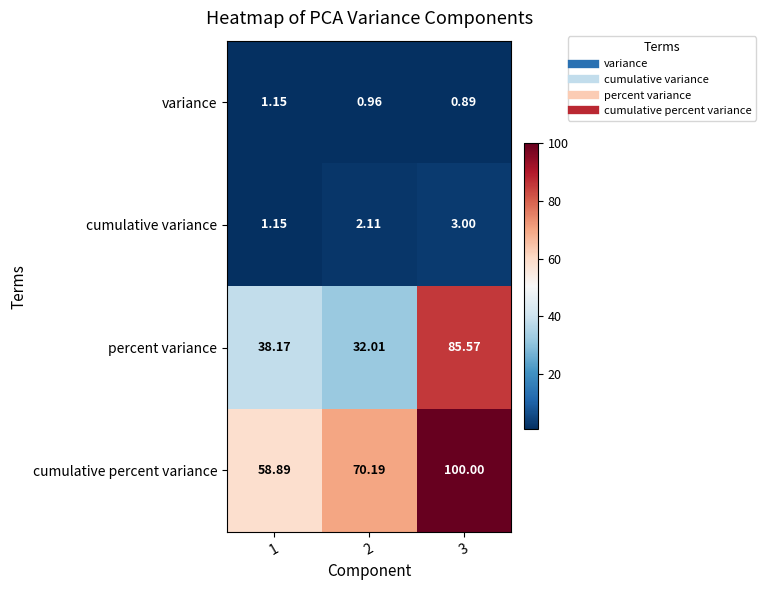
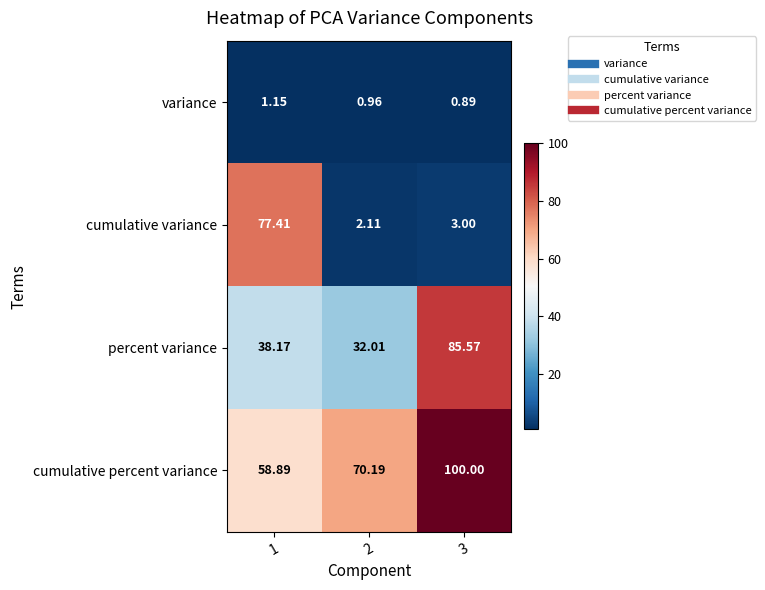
  {
    "variance": {
      "1": 1.15,
      "2": 0.96,
      "3": 0.89
    },
    "cumulative variance": {
-     "1": 1.15,
+     "1": 77.41,
      "2": 2.11,
      "3": 3.00
    },
    "percent variance": {
      "1": 38.17,
      "2": 32.01,
      "3": 85.57
    },
    "cumulative percent variance": {
      "1": 58.89,
      "2": 70.19,
      "3": 100.00
    }
  }
